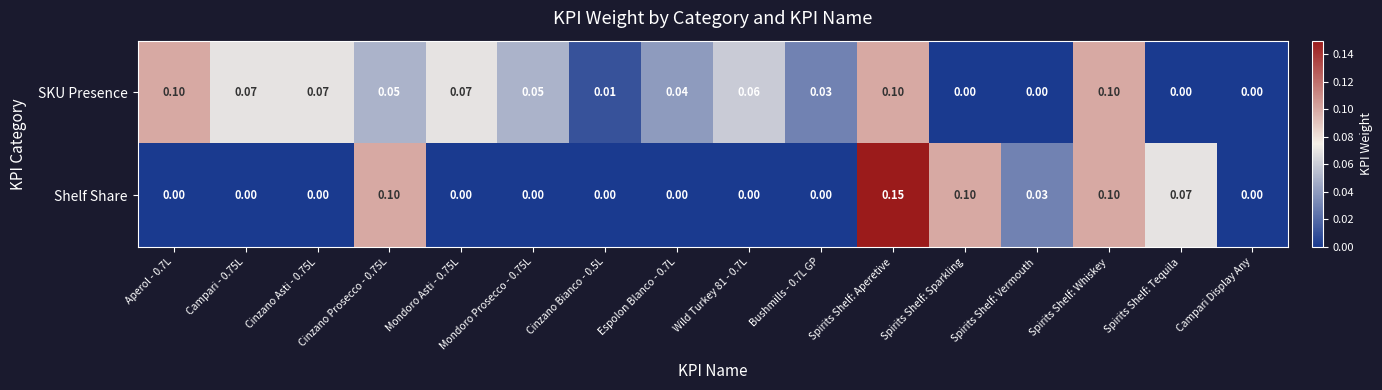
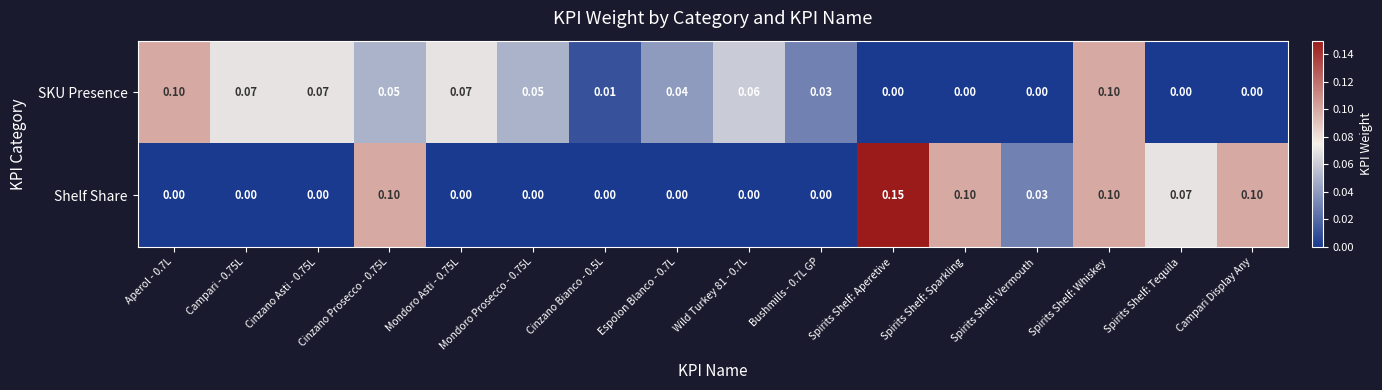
  {
    "SKU Presence": {
      "Aperol - 0.7L": 0.10,
      "Campari - 0.75L": 0.07,
      "Cinzano Asti - 0.75L": 0.07,
      "Cinzano Prosecco - 0.75L": 0.05,
      "Mondoro Asti - 0.75L": 0.07,
      "Mondoro Prosecco - 0.75L": 0.05,
      "Cinzano Bianco - 0.5L": 0.01,
      "Espolon Blanco - 0.7L": 0.04,
      "Wild Turkey 81 - 0.7L": 0.06,
      "Bushmills - 0.7L GP": 0.03,
-     "Spirits Shelf: Aperetive": 0.10,
+     "Spirits Shelf: Aperetive": 0.00,
      "Spirits Shelf: Sparkling": 0.00,
      "Spirits Shelf: Vermouth": 0.00,
      "Spirits Shelf: Whiskey": 0.10,
      "Spirits Shelf: Tequila": 0.00,
      "Campari Display Any": 0.00
    },
    "Shelf Share": {
      "Aperol - 0.7L": 0.00,
      "Campari - 0.75L": 0.00,
      "Cinzano Asti - 0.75L": 0.00,
      "Cinzano Prosecco - 0.75L": 0.10,
      "Mondoro Asti - 0.75L": 0.00,
      "Mondoro Prosecco - 0.75L": 0.00,
      "Cinzano Bianco - 0.5L": 0.00,
      "Espolon Blanco - 0.7L": 0.00,
      "Wild Turkey 81 - 0.7L": 0.00,
      "Bushmills - 0.7L GP": 0.00,
      "Spirits Shelf: Aperetive": 0.15,
      "Spirits Shelf: Sparkling": 0.10,
      "Spirits Shelf: Vermouth": 0.03,
      "Spirits Shelf: Whiskey": 0.10,
      "Spirits Shelf: Tequila": 0.07,
-     "Campari Display Any": 0.00
+     "Campari Display Any": 0.10
    }
  }
